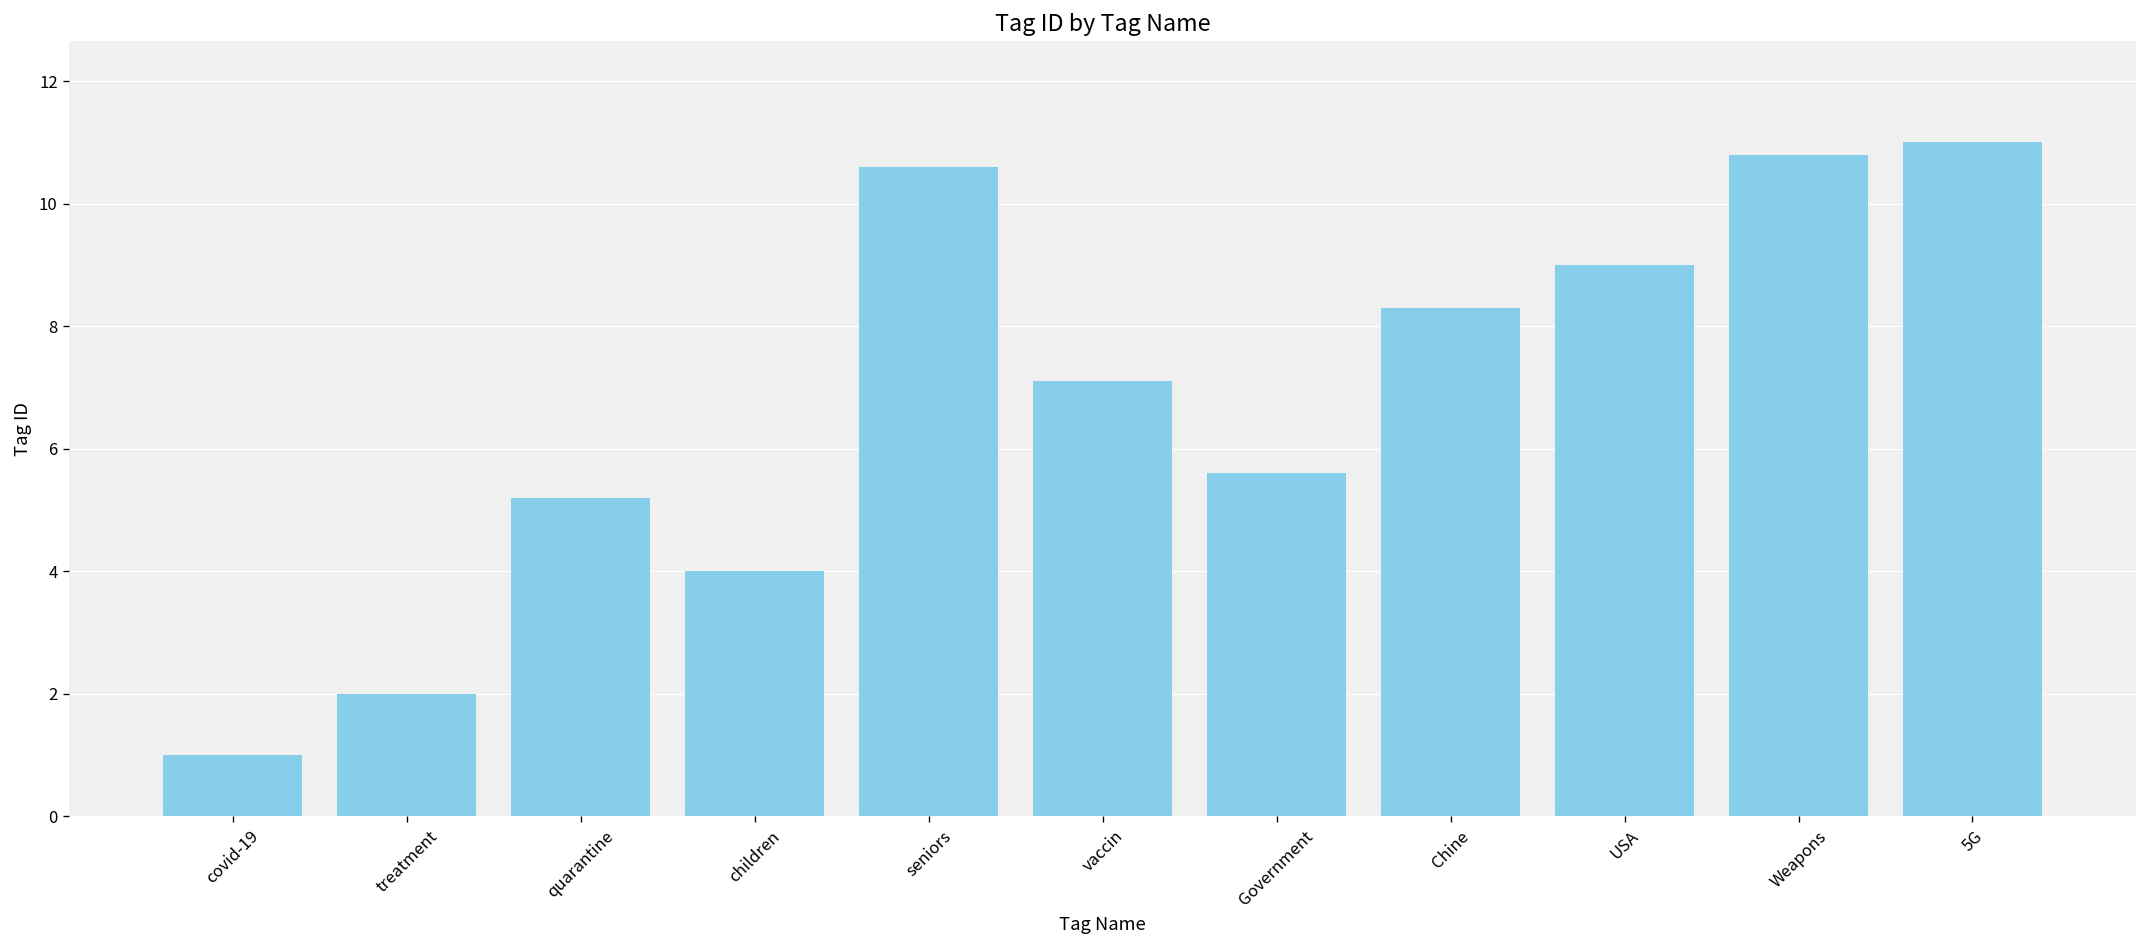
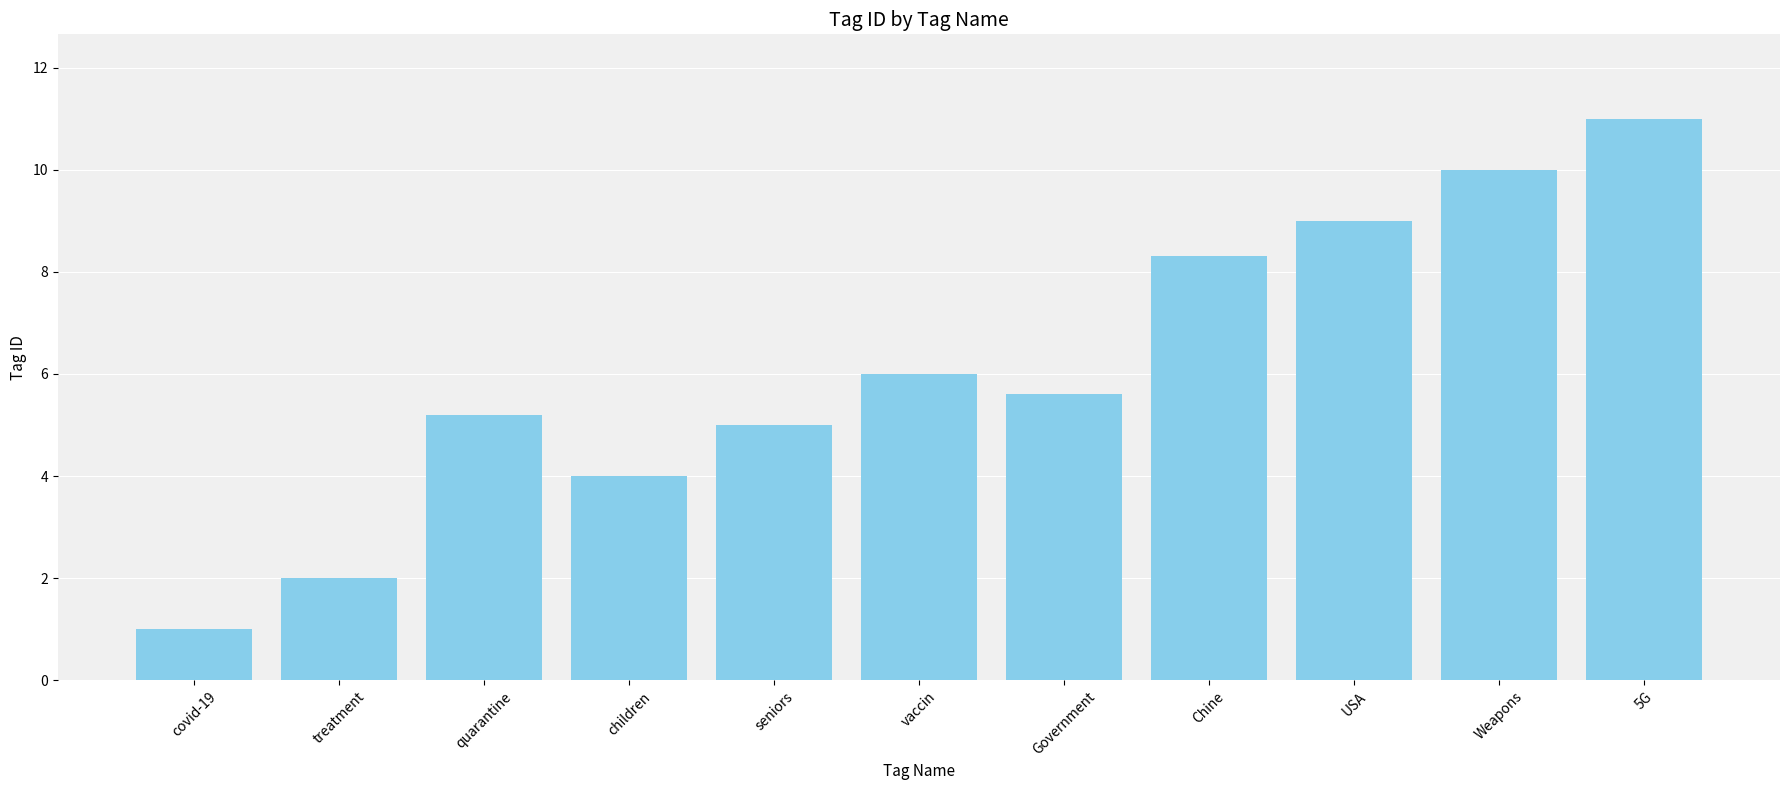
  {
    "covid-19": 1.0,
    "treatment": 2.0,
    "quarantine": 5.2,
    "children": 4.0,
-   "seniors": 10.6,
-   "vaccin": 7.1,
+   "seniors": 5.0,
+   "vaccin": 6.0,
    "Government": 5.6,
    "Chine": 8.3,
    "USA": 9.0,
-   "Weapons": 10.8,
+   "Weapons": 10.0,
    "5G": 11.0
  }
